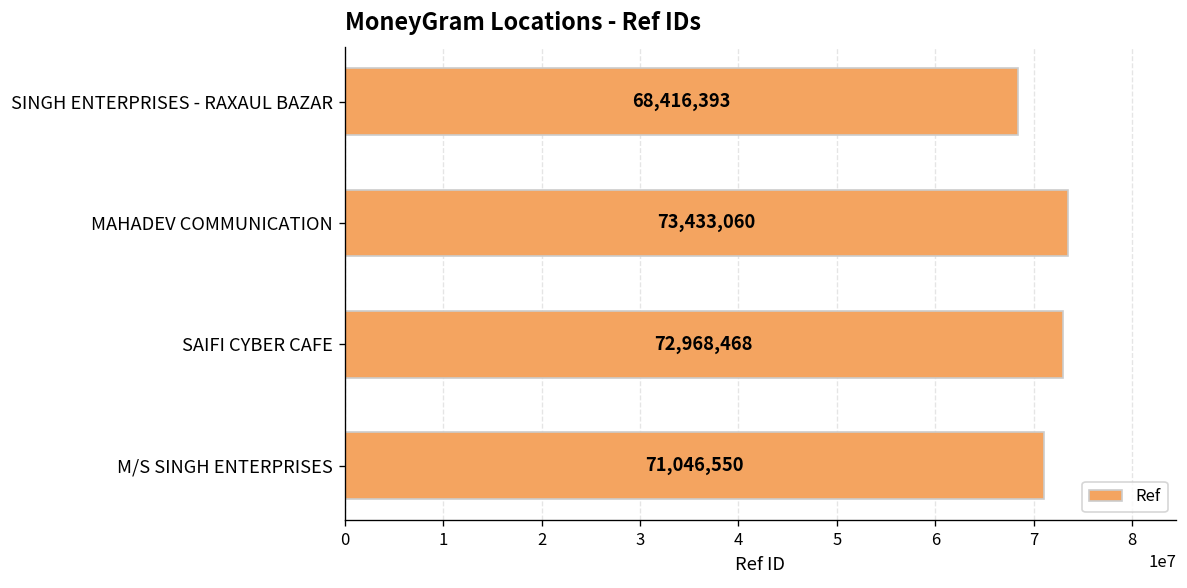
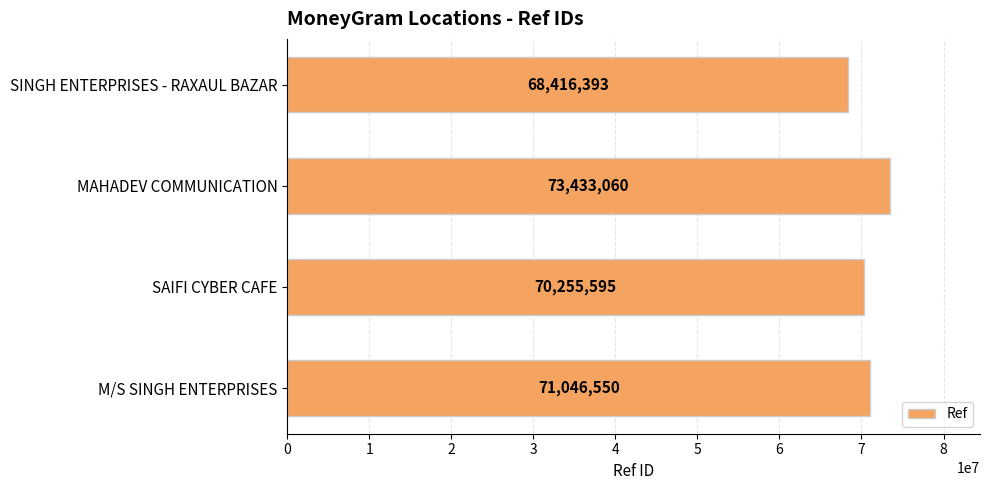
  {
    "SINGH ENTERPRISES - RAXAUL BAZAR": "68,416,393",
    "MAHADEV COMMUNICATION": "73,433,060",
-   "SAIFI CYBER CAFE": "72,968,468",
+   "SAIFI CYBER CAFE": "70,255,595",
    "M/S SINGH ENTERPRISES": "71,046,550"
  }
